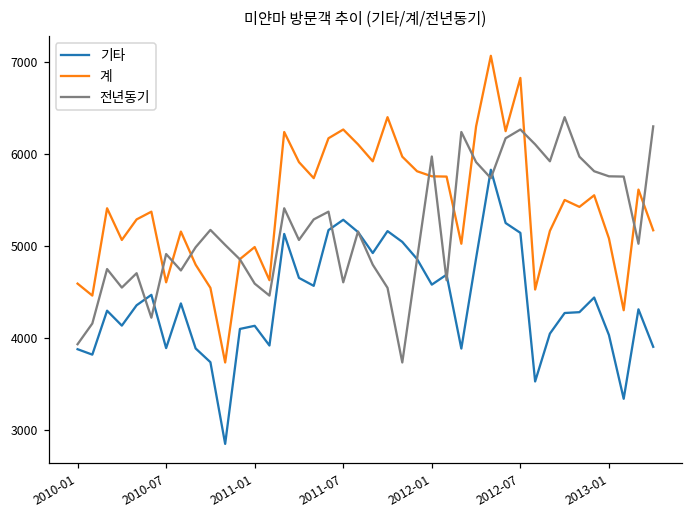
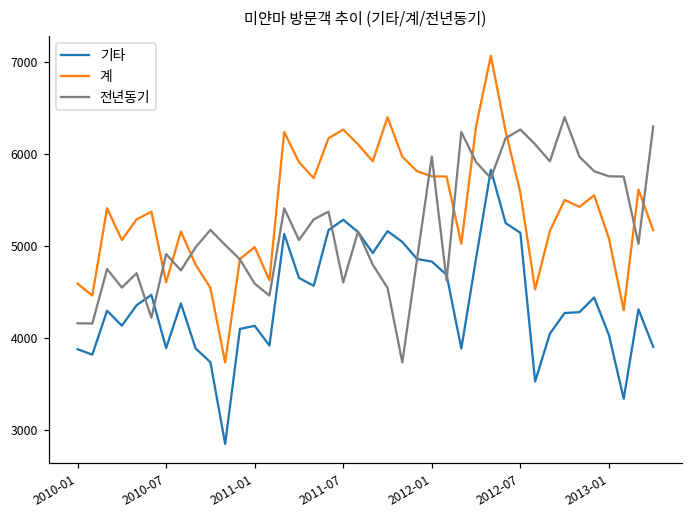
  {
    "기타": {
      "2010-01": 3900,
      "2010-07": 3900,
      "2011-01": 4100,
      "2011-07": 5300,
-     "2012-01": 4600,
+     "2012-01": 4800,
      "2012-07": 5100,
      "2013-01": 4000
    },
    "계": {
      "2010-01": 4600,
      "2010-07": 4600,
      "2011-01": 5000,
      "2011-07": 6300,
      "2012-01": 5800,
-     "2012-07": 6800,
+     "2012-07": 5600,
      "2013-01": 5100
    },
    "전년동기": {
-     "2010-01": 3900,
+     "2010-01": 4200,
      "2010-07": 4900,
      "2011-01": 4600,
      "2011-07": 4600,
      "2012-01": 6000,
      "2012-07": 6300,
      "2013-01": 5800
    }
  }
